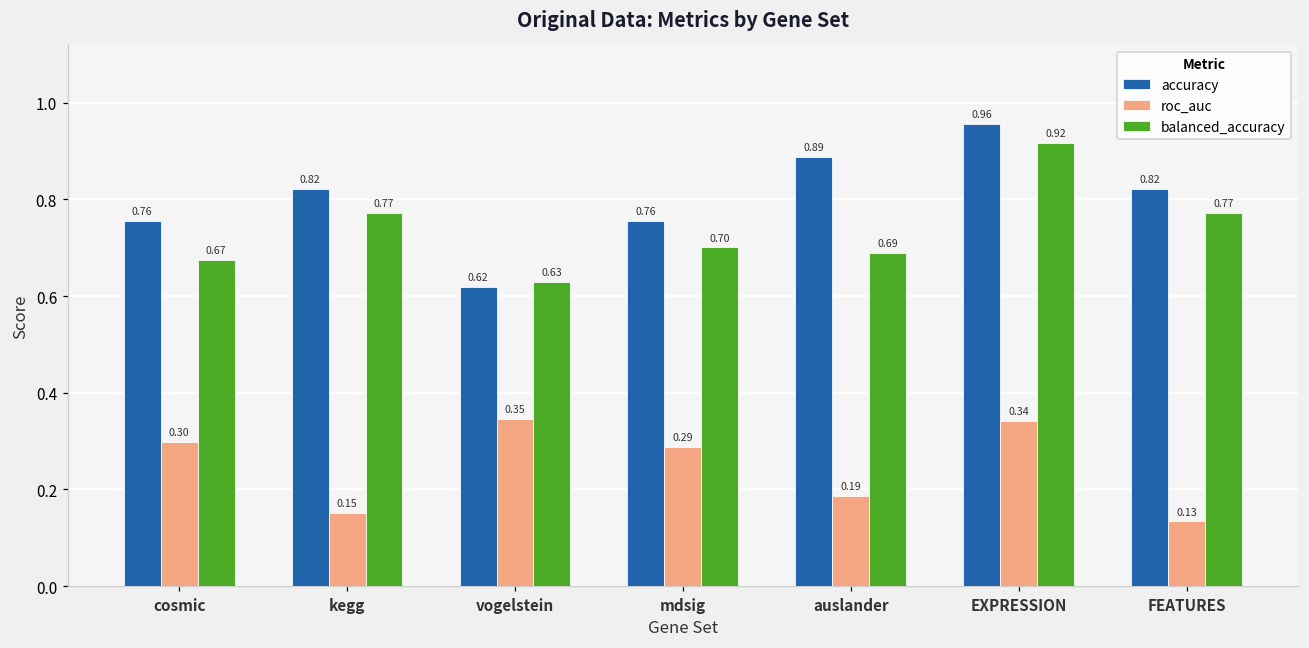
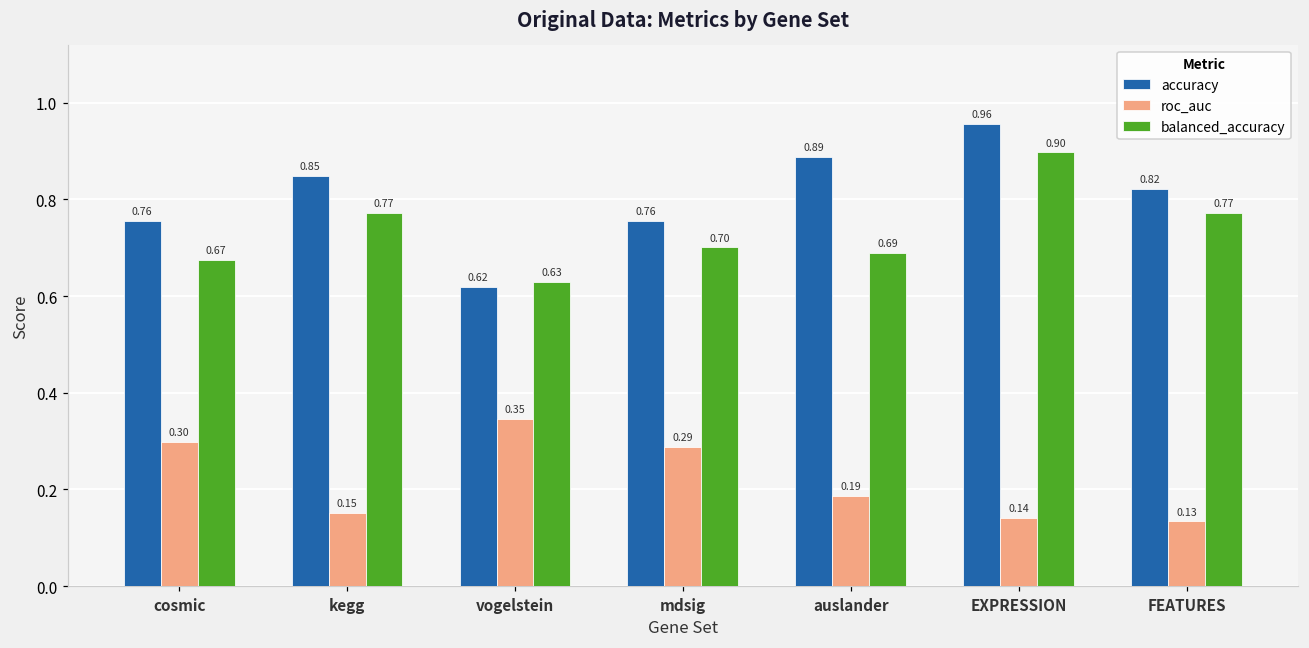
  {
    "accuracy": {
      "cosmic": 0.76,
-     "kegg": 0.82,
+     "kegg": 0.85,
      "vogelstein": 0.62,
      "mdsig": 0.76,
      "auslander": 0.89,
      "EXPRESSION": 0.96,
      "FEATURES": 0.82
    },
    "roc_auc": {
      "cosmic": 0.30,
      "kegg": 0.15,
      "vogelstein": 0.35,
      "mdsig": 0.29,
      "auslander": 0.19,
-     "EXPRESSION": 0.34,
+     "EXPRESSION": 0.14,
      "FEATURES": 0.13
    },
    "balanced_accuracy": {
      "cosmic": 0.67,
      "kegg": 0.77,
      "vogelstein": 0.63,
      "mdsig": 0.70,
      "auslander": 0.69,
-     "EXPRESSION": 0.92,
+     "EXPRESSION": 0.90,
      "FEATURES": 0.77
    }
  }
